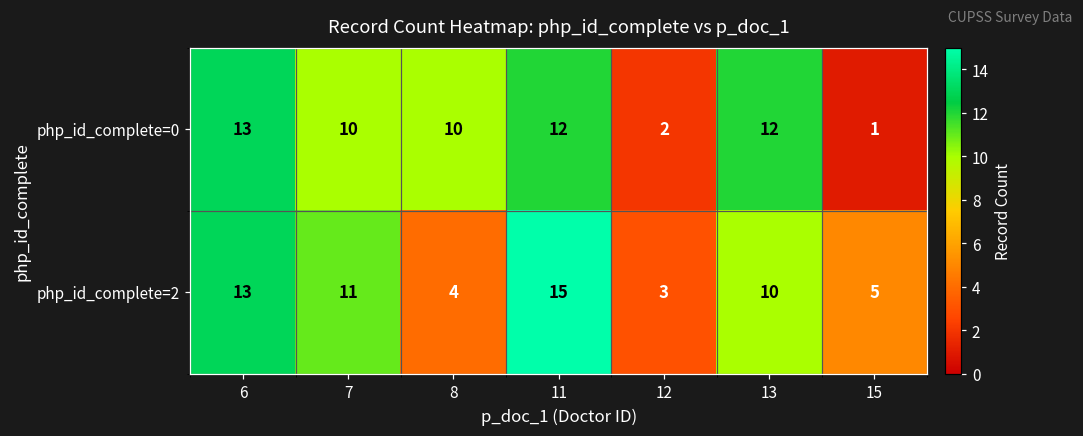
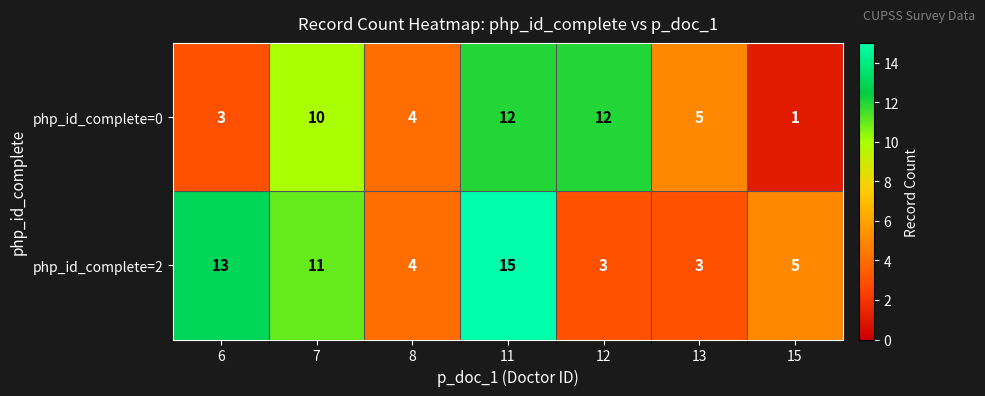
  {
    "php_id_complete=0": {
-     "6": 13,
+     "6": 3,
      "7": 10,
-     "8": 10,
+     "8": 4,
      "11": 12,
-     "12": 2,
-     "13": 12,
+     "12": 12,
+     "13": 5,
      "15": 1
    },
    "php_id_complete=2": {
      "6": 13,
      "7": 11,
      "8": 4,
      "11": 15,
      "12": 3,
-     "13": 10,
+     "13": 3,
      "15": 5
    }
  }
